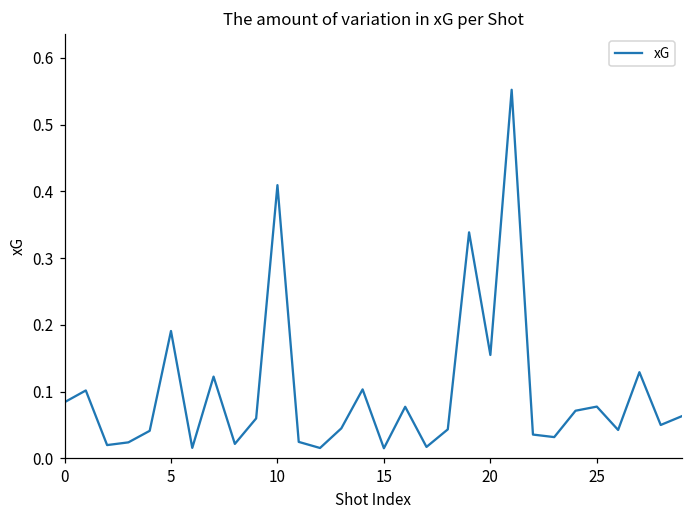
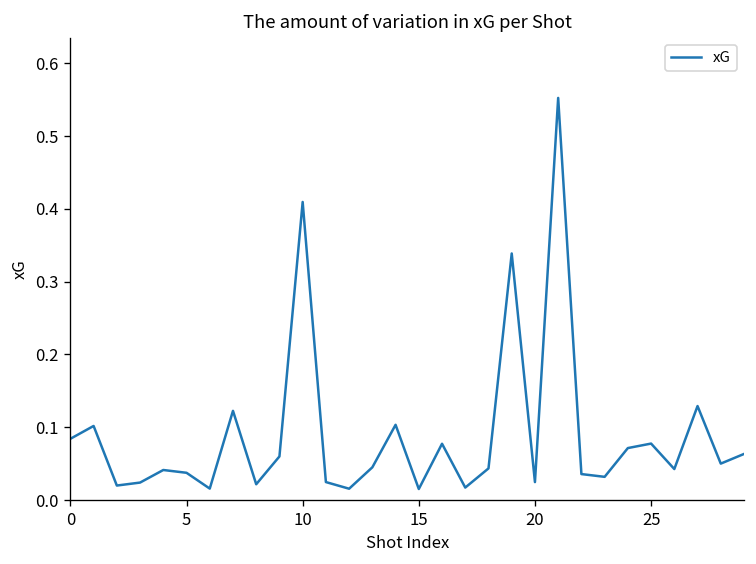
  {
    "0": 0.08,
-   "5": 0.19,
+   "5": 0.04,
    "10": 0.41,
    "15": 0.02,
-   "20": 0.15,
+   "20": 0.02,
    "25": 0.08
  }
